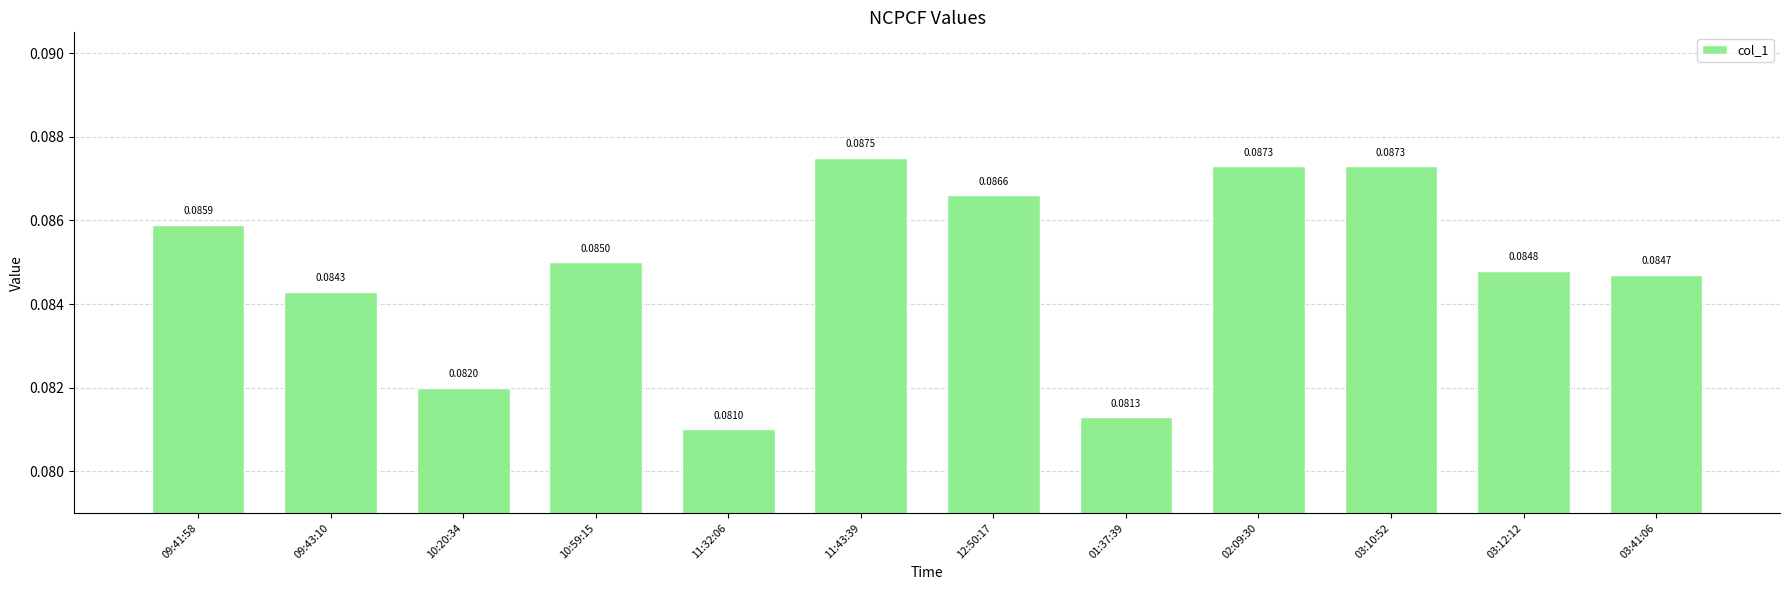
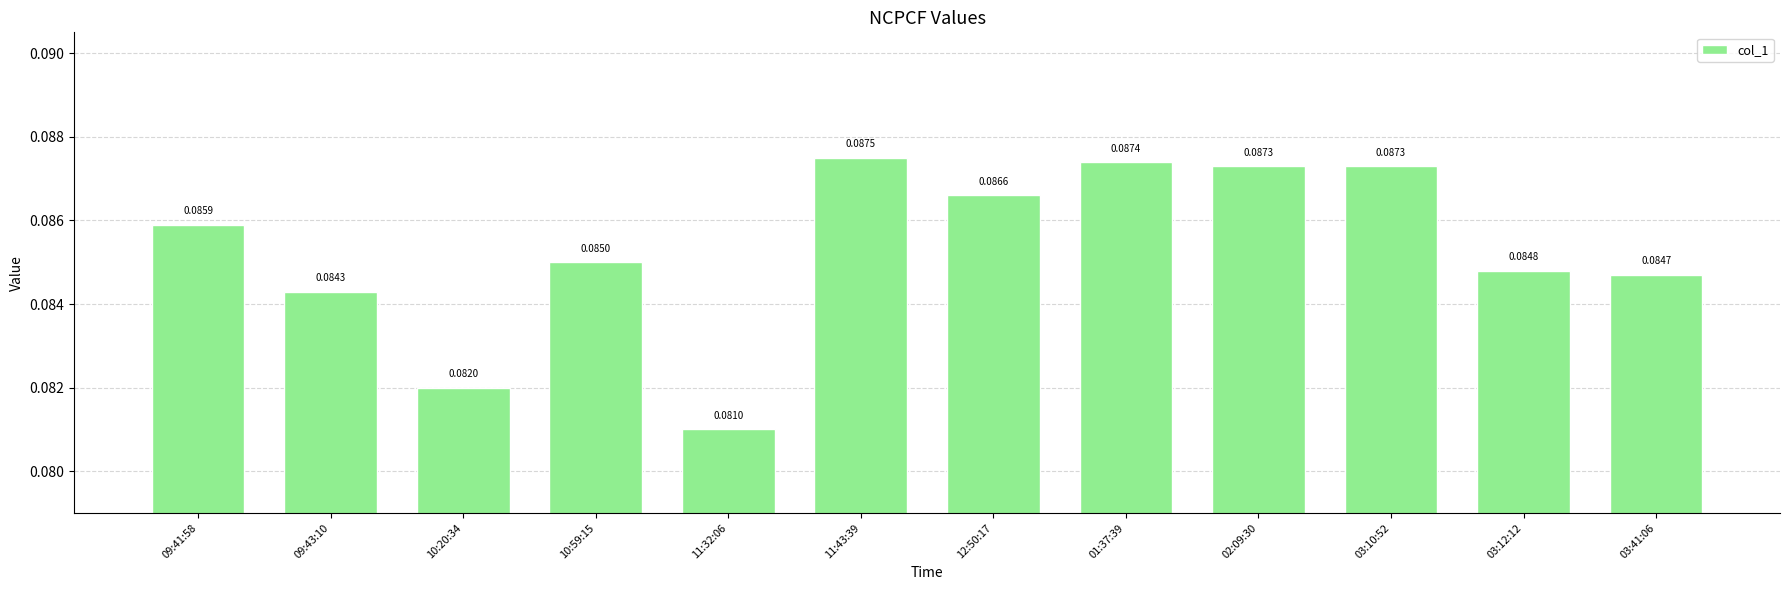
  {
    "09:41:58": 0.0859,
    "09:43:10": 0.0843,
    "10:20:34": 0.0820,
    "10:59:15": 0.0850,
    "11:32:06": 0.0810,
    "11:43:39": 0.0875,
    "12:50:17": 0.0866,
-   "01:37:39": 0.0813,
+   "01:37:39": 0.0874,
    "02:09:30": 0.0873,
    "03:10:52": 0.0873,
    "03:12:12": 0.0848,
    "03:41:06": 0.0847
  }
